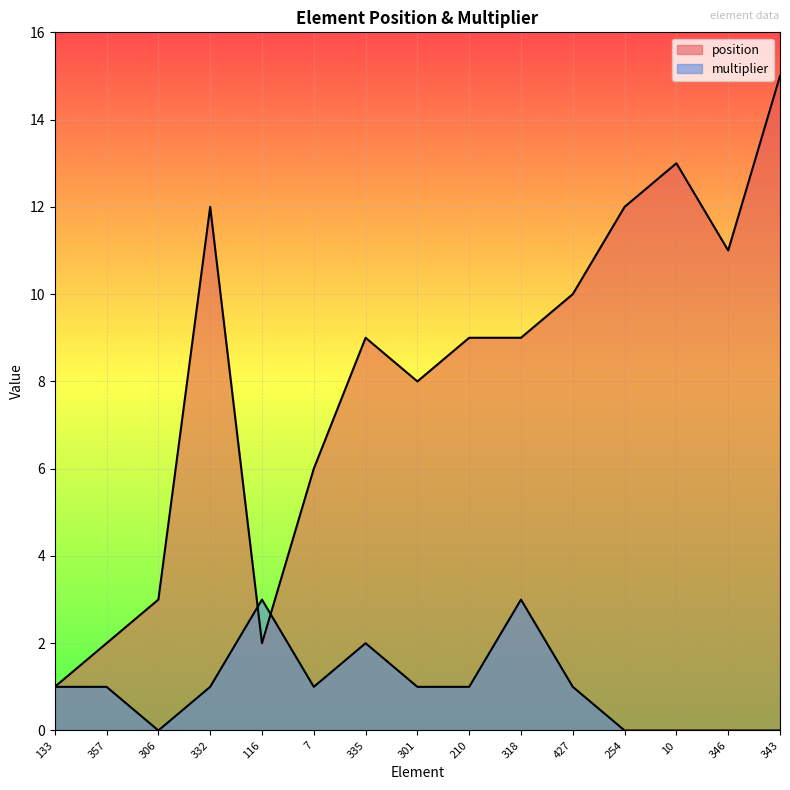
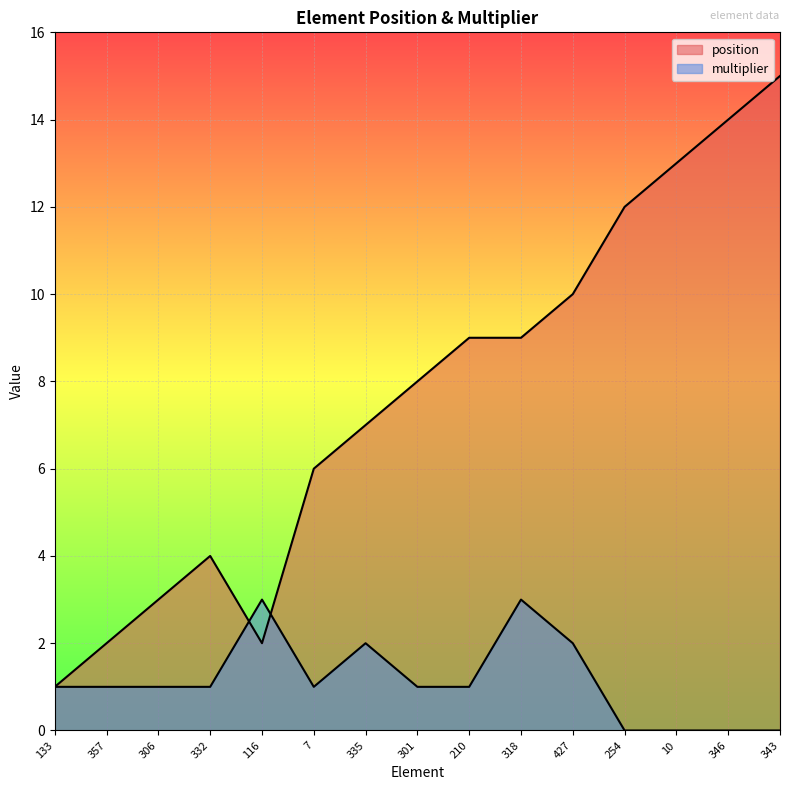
  {
    "position": {
      "357": 2,
      "306": 3,
-     "332": 12,
+     "332": 4,
      "116": 2,
      "7": 6,
-     "335": 9,
+     "335": 7,
      "301": 8,
      "210": 9,
      "318": 9,
      "427": 10,
      "254": 12,
      "10": 13,
-     "346": 11,
+     "346": 14,
      "343": 15
    },
    "multiplier": {
      "357": 1,
-     "306": 0,
+     "306": 1,
      "332": 1,
      "116": 3,
      "7": 1,
      "335": 2,
      "301": 1,
      "210": 1,
      "318": 3,
-     "427": 1,
+     "427": 2,
      "254": 0,
      "10": 0,
      "346": 0,
      "343": 0
    }
  }
